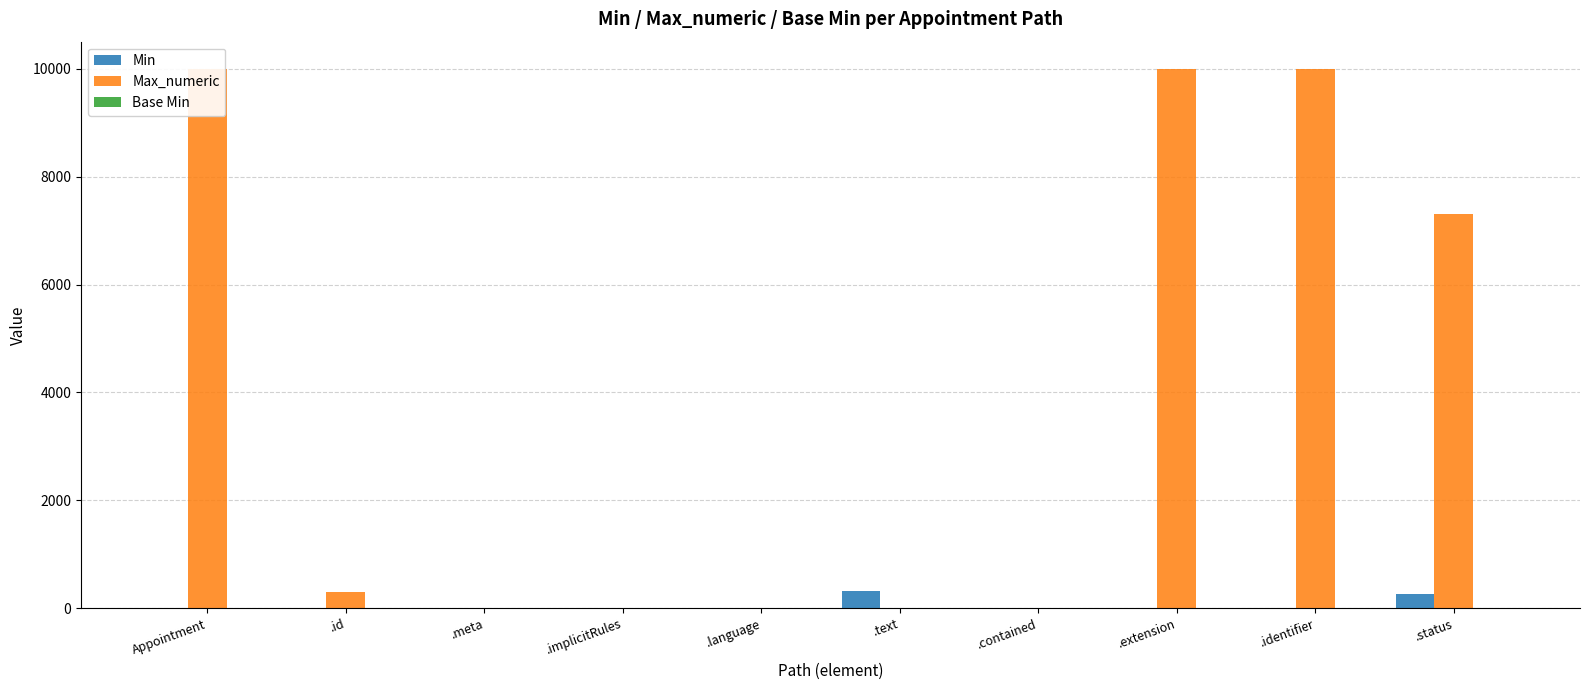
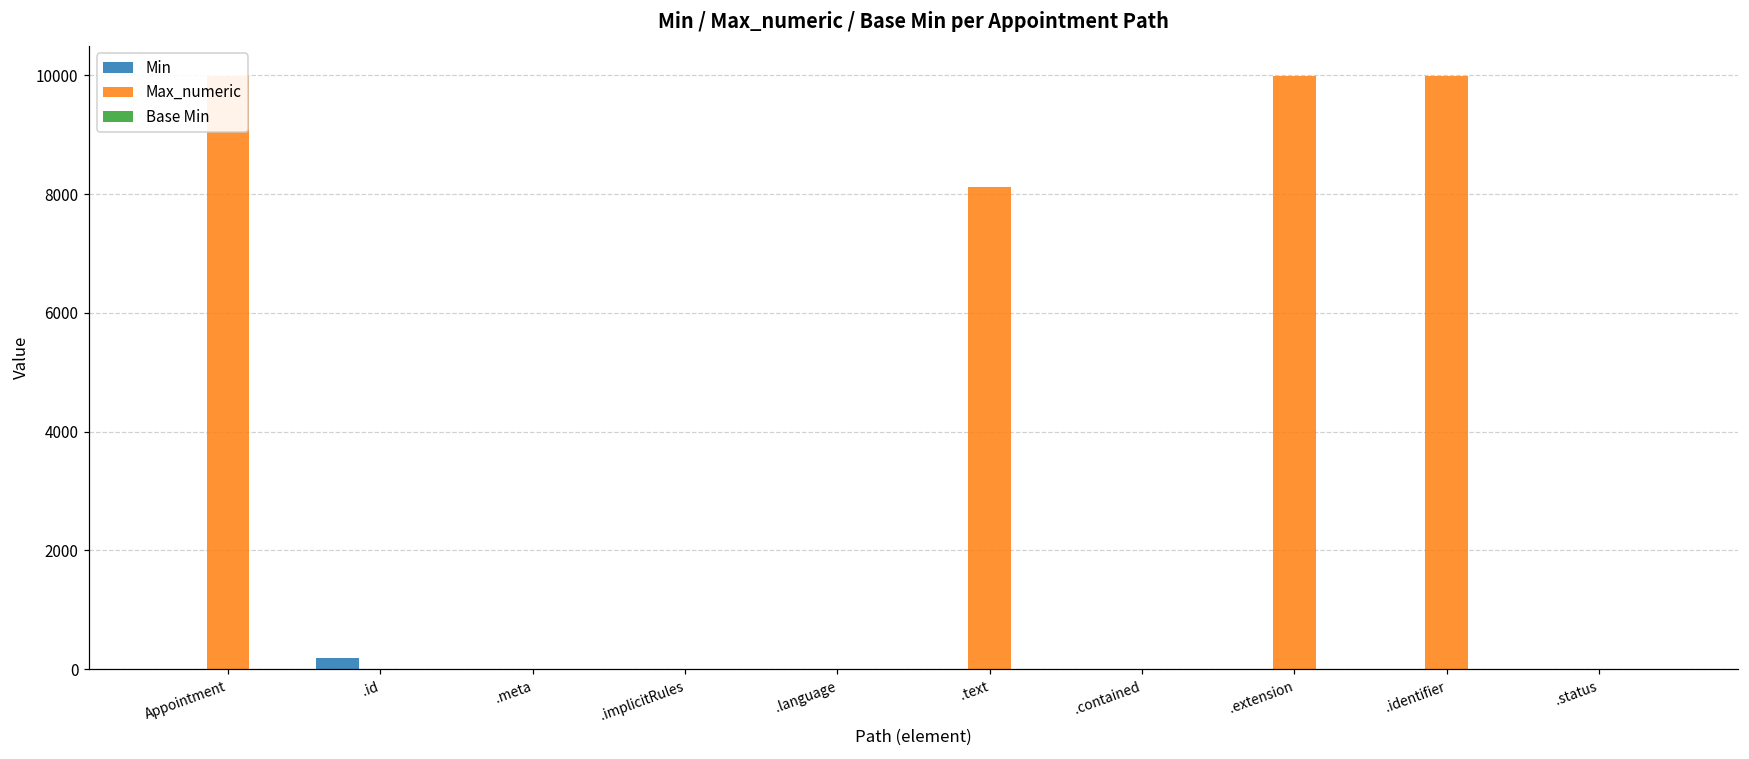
  {
    "Min": {
      "Appointment": 0,
-     ".id": 0,
+     ".id": 200,
      ".meta": 0,
      ".implicitRules": 0,
      ".language": 0,
-     ".text": 300,
+     ".text": 0,
      ".contained": 0,
      ".extension": 0,
      ".identifier": 0,
-     ".status": 300
+     ".status": 0
    },
    "Max_numeric": {
-     ".id": 300,
+     ".id": 0,
      ".implicitRules": 0,
      ".language": 0,
-     ".text": 0,
+     ".text": 8100,
      ".contained": 0,
      ".extension": 10000,
      ".identifier": 10000,
-     ".status": 7300
+     ".status": 0
    },
    "Base Min": {
      "Appointment": 0,
      ".id": 0,
      ".meta": 0,
      ".implicitRules": 0,
      ".language": 0,
      ".text": 0,
      ".contained": 0,
      ".extension": 0,
      ".identifier": 0
    }
  }
